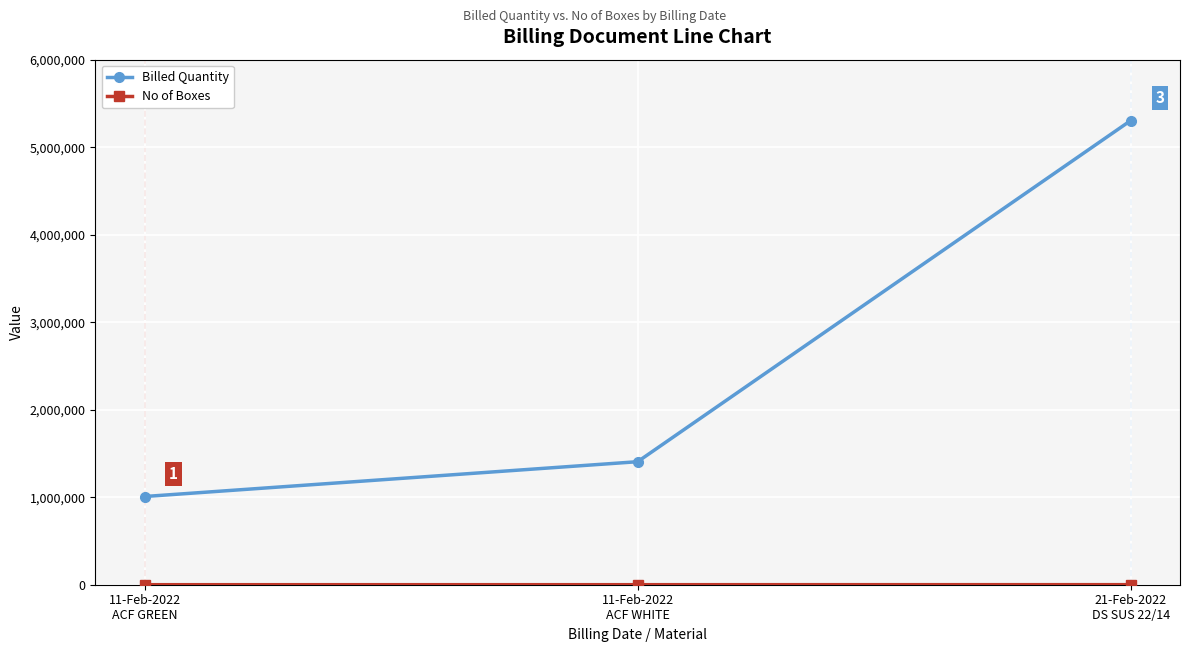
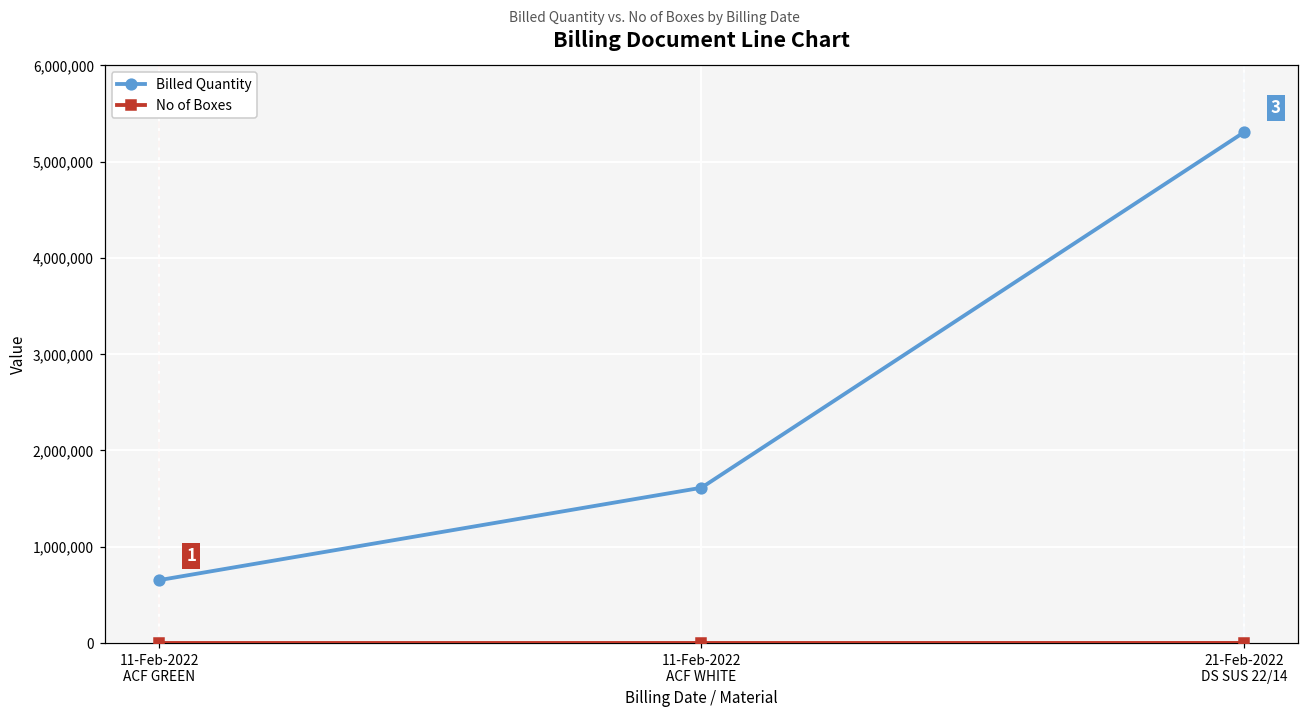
  {
    "Billed Quantity": {
-     "11-Feb-2022 ACF GREEN": "1,000,000",
-     "11-Feb-2022 ACF WHITE": "1,400,000",
+     "11-Feb-2022 ACF GREEN": "700,000",
+     "11-Feb-2022 ACF WHITE": "1,600,000",
      "21-Feb-2022 DS SUS 22/14": "5,300,000"
    },
    "No of Boxes": {
      "11-Feb-2022 ACF GREEN": "0",
      "11-Feb-2022 ACF WHITE": "0",
      "21-Feb-2022 DS SUS 22/14": "0"
    }
  }
